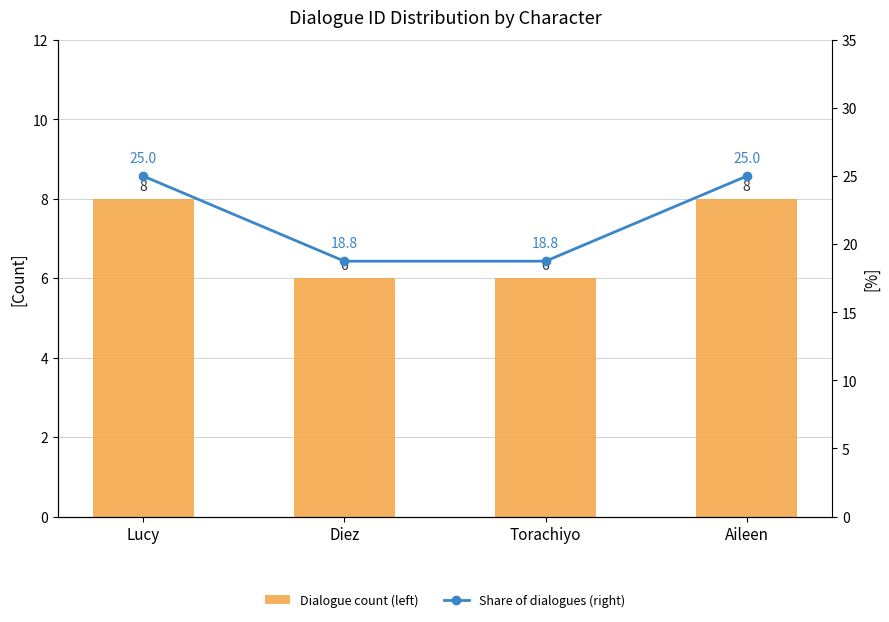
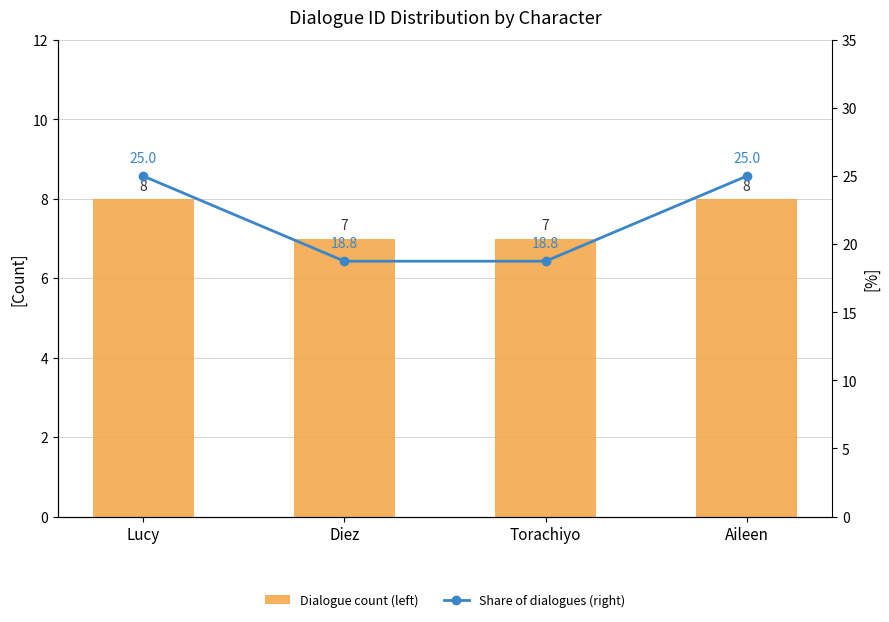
  {
    "Dialogue count (left)": {
      "Lucy": 8,
-     "Diez": 6,
-     "Torachiyo": 6,
+     "Diez": 7,
+     "Torachiyo": 7,
      "Aileen": 8
    },
    "Share of dialogues (right)": {
      "Lucy": 25.0,
      "Diez": 18.8,
      "Torachiyo": 18.8,
      "Aileen": 25.0
    }
  }
